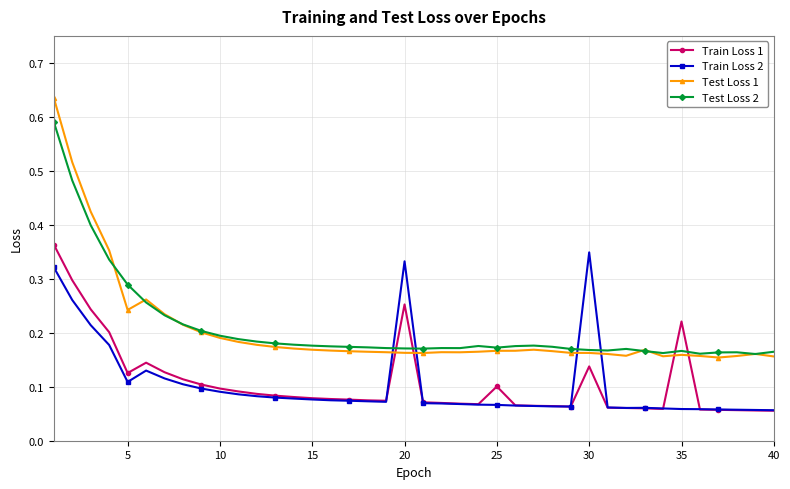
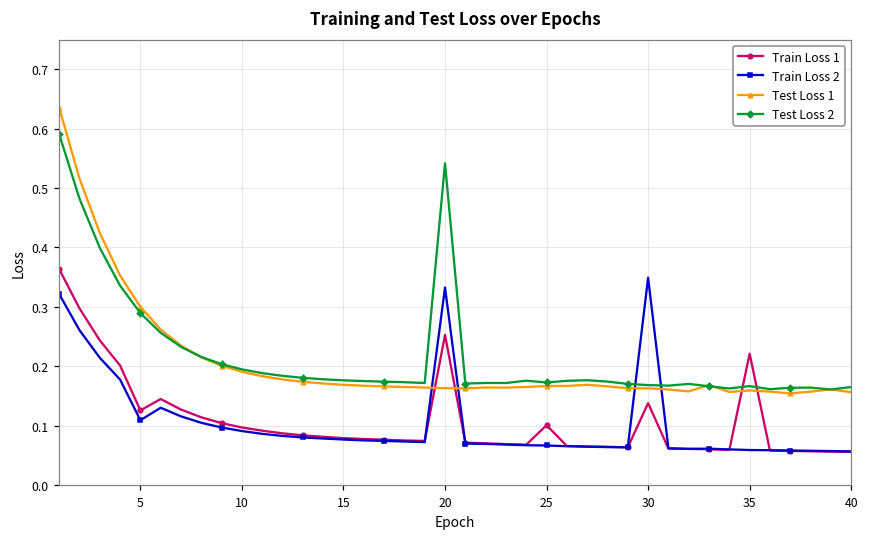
  {
    "Train Loss 1": {
      "5": 0.13,
      "10": 0.10,
      "20": 0.25,
      "25": 0.10,
      "30": 0.14,
      "35": 0.22
    },
    "Train Loss 2": {
      "5": 0.11,
      "10": 0.09,
      "20": 0.33,
      "25": 0.07,
      "30": 0.35,
      "35": 0.06
    },
    "Test Loss 1": {
-     "5": 0.24,
+     "5": 0.30,
      "15": 0.17,
      "20": 0.16,
      "25": 0.17,
      "30": 0.16,
      "35": 0.16,
      "40": 0.16
    },
    "Test Loss 2": {
      "5": 0.29,
      "15": 0.18,
-     "20": 0.17,
+     "20": 0.54,
      "25": 0.17,
      "30": 0.17,
      "35": 0.17,
      "40": 0.16
    }
  }
